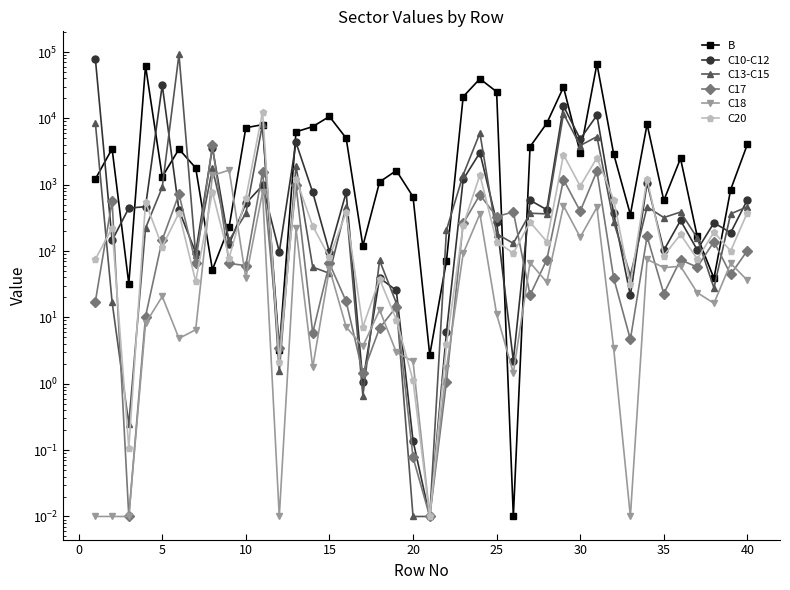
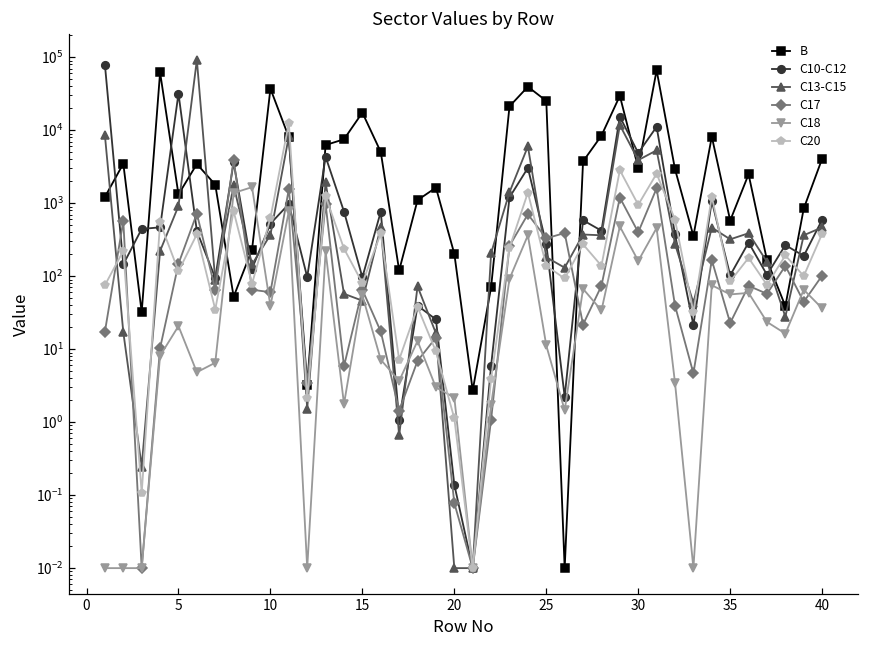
  {
    "B": {
      "5": 1300,
-     "10": 7000,
-     "15": 11000,
-     "20": 700,
+     "10": 40000,
+     "15": 17000,
+     "20": 200,
      "25": 25000,
      "30": 3000,
      "35": 600,
      "40": 4000
    }
  }
